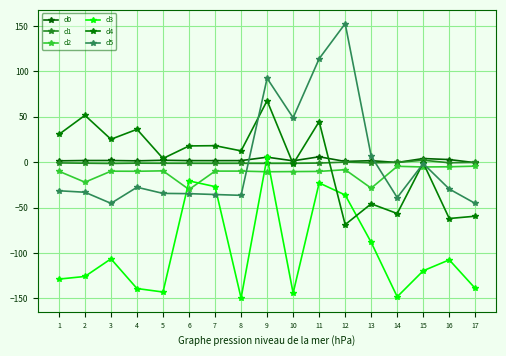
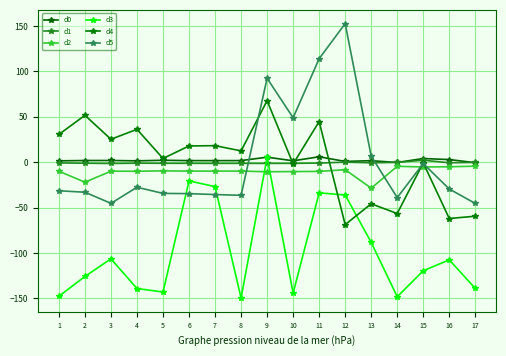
  {
    "d2": {
      "1": -10,
      "2": -20,
      "3": -10,
      "4": -10,
      "5": -10,
-     "6": -30,
+     "6": -10,
      "7": -10,
      "8": -10,
      "9": -10,
      "10": -10,
      "11": -10,
      "12": -10,
      "13": -30,
      "14": 0,
      "15": -10,
      "16": -10,
      "17": 0
    },
    "d3": {
-     "1": -130,
+     "1": -150,
      "2": -130,
      "3": -110,
      "4": -140,
      "5": -140,
      "6": -20,
      "7": -30,
      "8": -150,
      "10": -140,
-     "11": -20,
+     "11": -30,
      "12": -40,
      "13": -90,
      "14": -150,
      "15": -120,
      "16": -110,
      "17": -140
    }
  }
